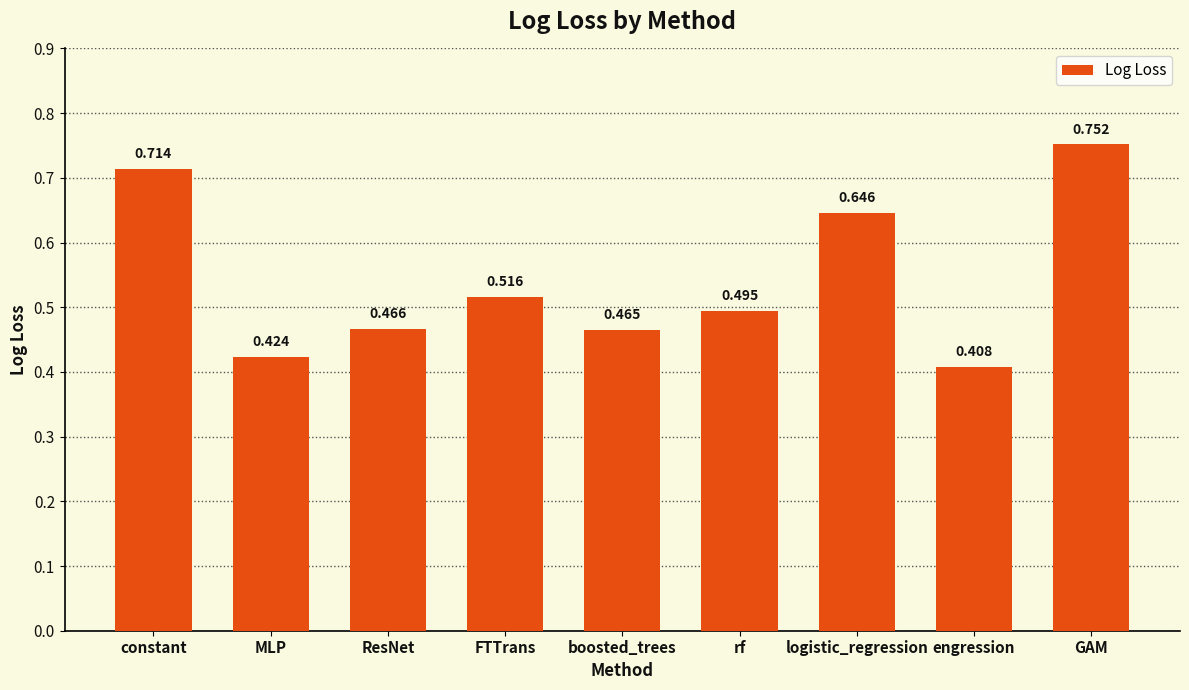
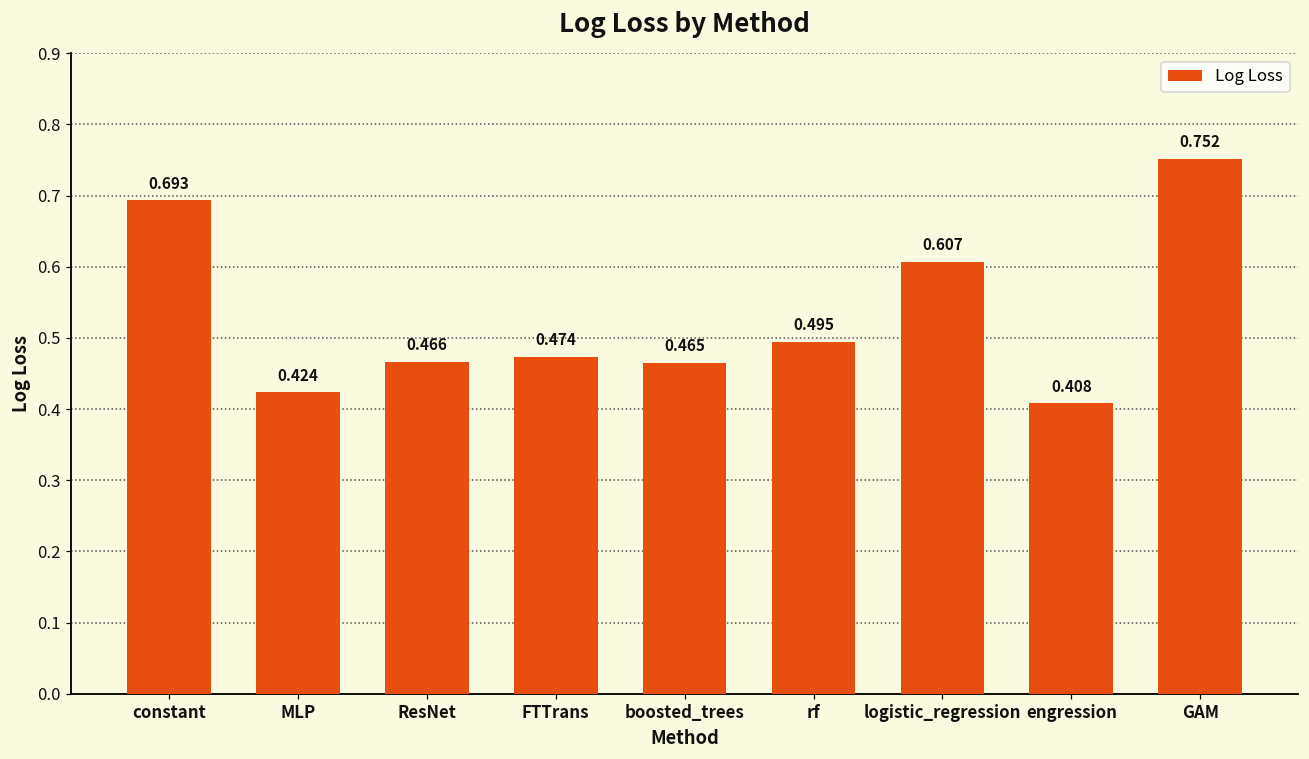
  {
-   "constant": 0.714,
+   "constant": 0.693,
    "MLP": 0.424,
    "ResNet": 0.466,
-   "FTTrans": 0.516,
+   "FTTrans": 0.474,
    "boosted_trees": 0.465,
    "rf": 0.495,
-   "logistic_regression": 0.646,
+   "logistic_regression": 0.607,
    "engression": 0.408,
    "GAM": 0.752
  }
